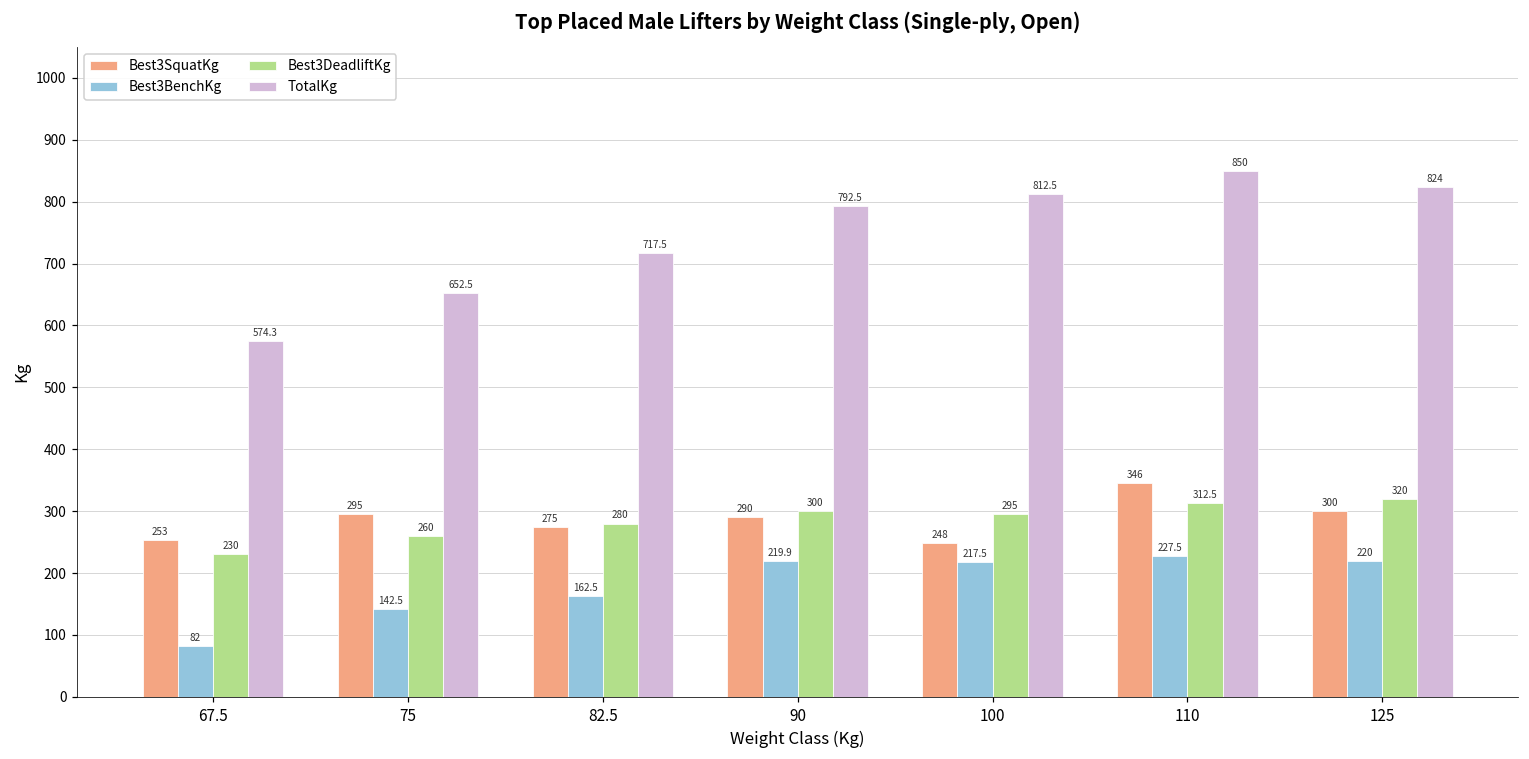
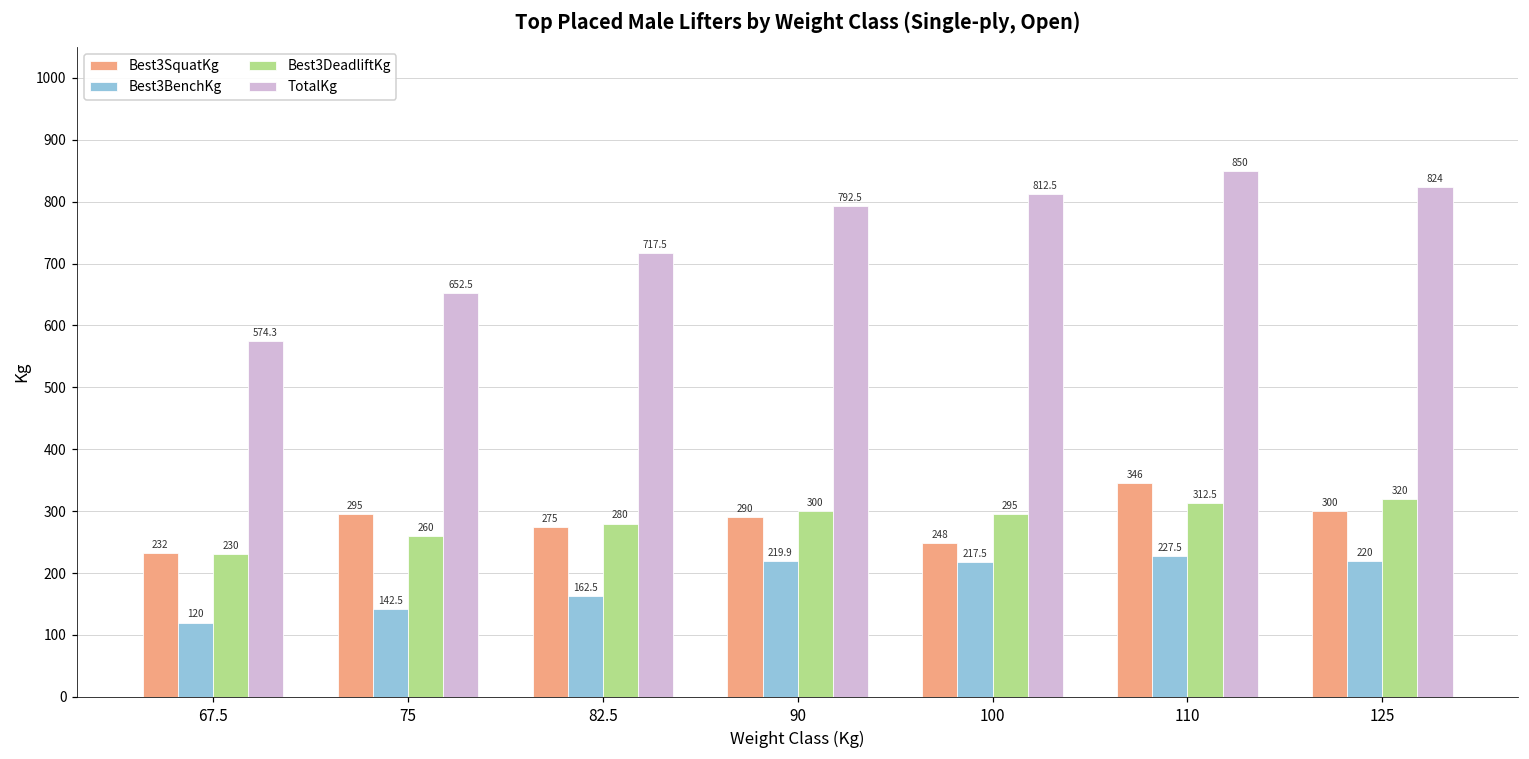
  {
    "Best3SquatKg": {
-     "67.5": 253,
+     "67.5": 232,
      "75": 295,
      "82.5": 275,
      "90": 290,
      "100": 248,
      "110": 346,
      "125": 300
    },
    "Best3BenchKg": {
-     "67.5": 82,
+     "67.5": 120,
      "75": 142.5,
      "82.5": 162.5,
      "90": 219.9,
      "100": 217.5,
      "110": 227.5,
      "125": 220
    },
    "Best3DeadliftKg": {
      "67.5": 230,
      "75": 260,
      "82.5": 280,
      "90": 300,
      "100": 295,
      "110": 312.5,
      "125": 320
    },
    "TotalKg": {
      "67.5": 574.3,
      "75": 652.5,
      "82.5": 717.5,
      "90": 792.5,
      "100": 812.5,
      "110": 850,
      "125": 824
    }
  }
